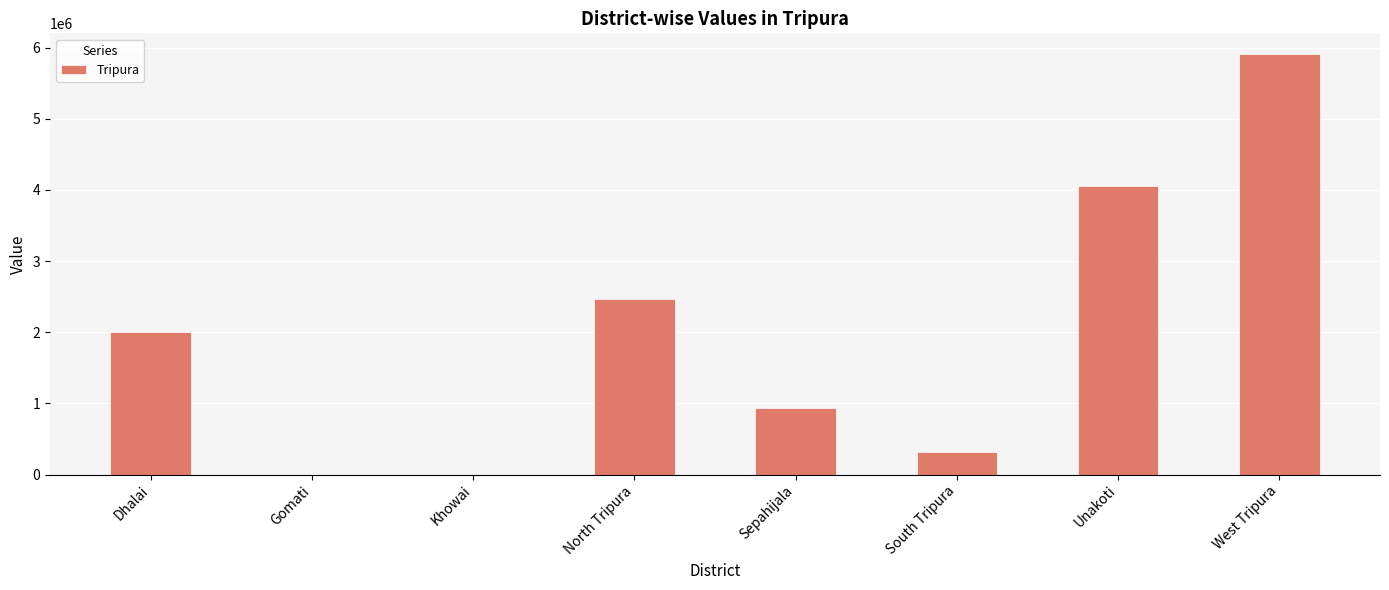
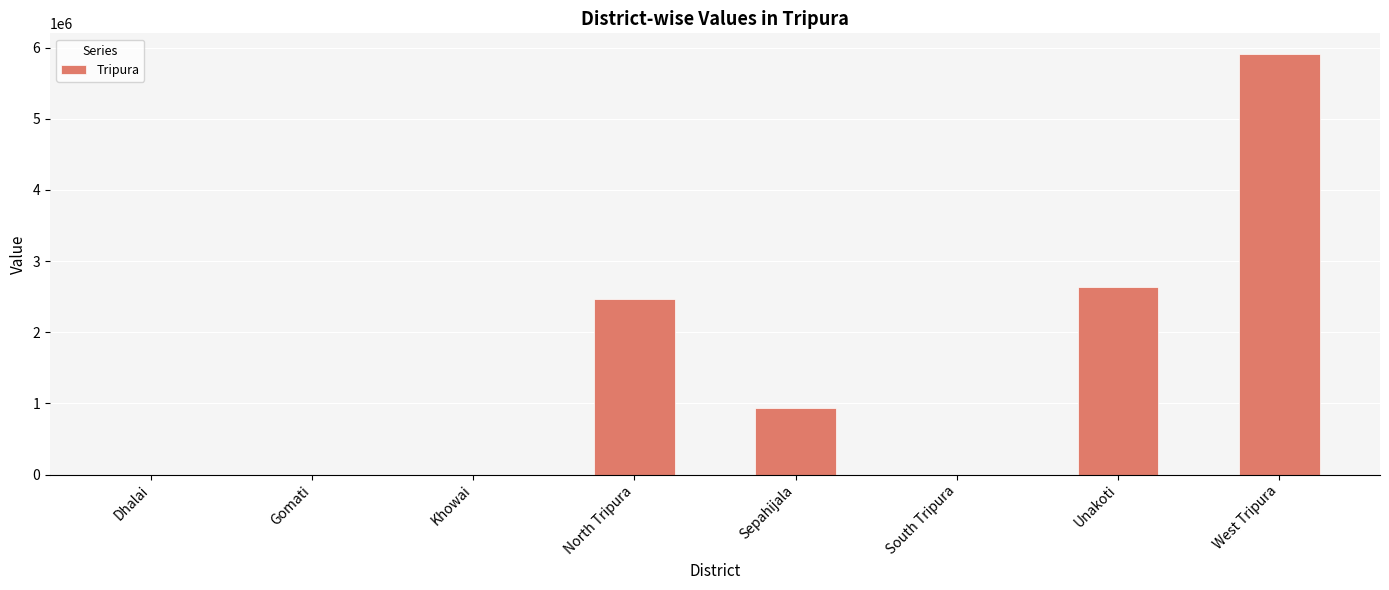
  {
-   "Dhalai": 2000000,
+   "Dhalai": 0,
    "Gomati": 0,
    "Khowai": 0,
    "North Tripura": 2500000,
    "Sepahijala": 900000,
-   "South Tripura": 300000,
-   "Unakoti": 4000000,
+   "South Tripura": 0,
+   "Unakoti": 2600000,
    "West Tripura": 5900000
  }
